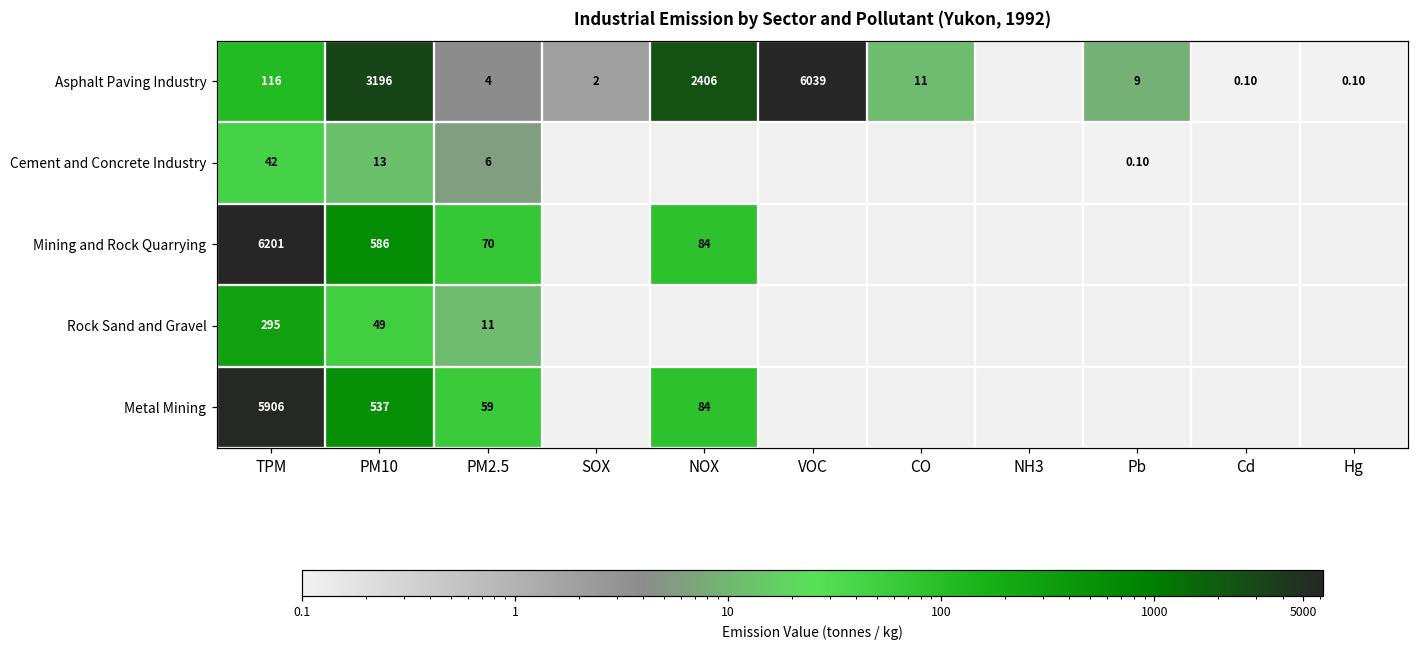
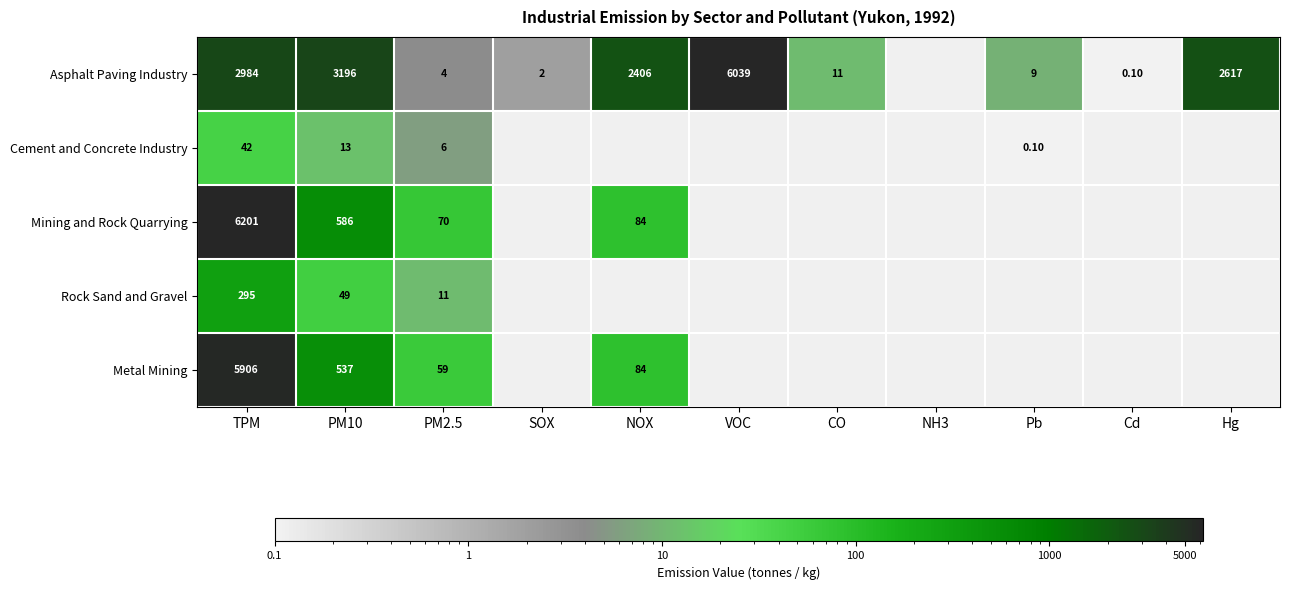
  {
    "Asphalt Paving Industry": {
-     "TPM": 116,
+     "TPM": 2984,
      "PM10": 3196,
      "PM2.5": 4,
      "SOX": 2,
      "NOX": 2406,
      "VOC": 6039,
      "CO": 11,
      "Pb": 9,
      "Cd": 0.10,
-     "Hg": 0.10
+     "Hg": 2617
    },
    "Cement and Concrete Industry": {
      "TPM": 42,
      "PM10": 13,
      "PM2.5": 6,
      "Pb": 0.10
    },
    "Mining and Rock Quarrying": {
      "TPM": 6201,
      "PM10": 586,
      "PM2.5": 70,
      "NOX": 84
    },
    "Rock Sand and Gravel": {
      "TPM": 295,
      "PM10": 49,
      "PM2.5": 11
    },
    "Metal Mining": {
      "TPM": 5906,
      "PM10": 537,
      "PM2.5": 59,
      "NOX": 84
    }
  }
